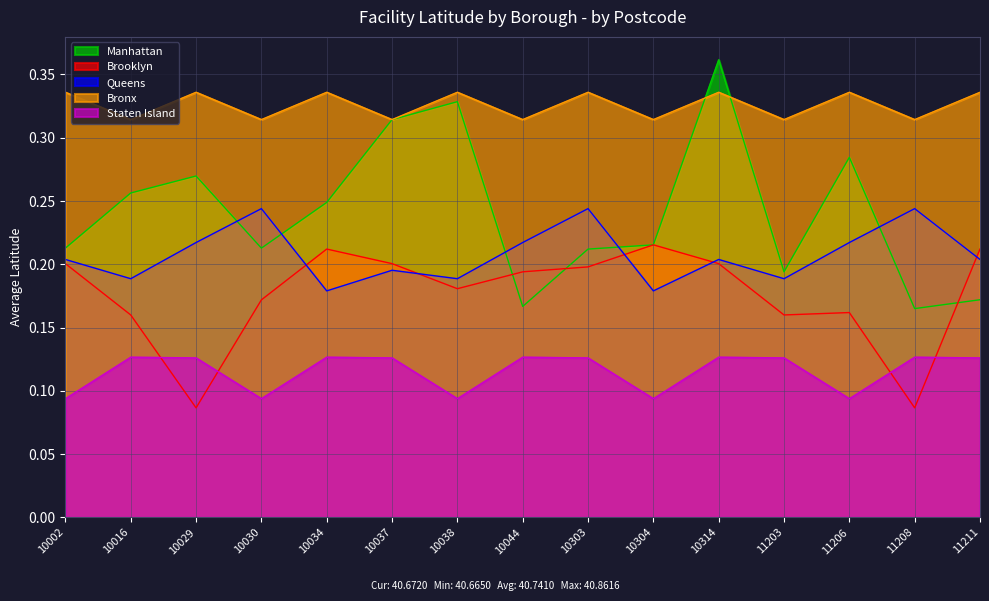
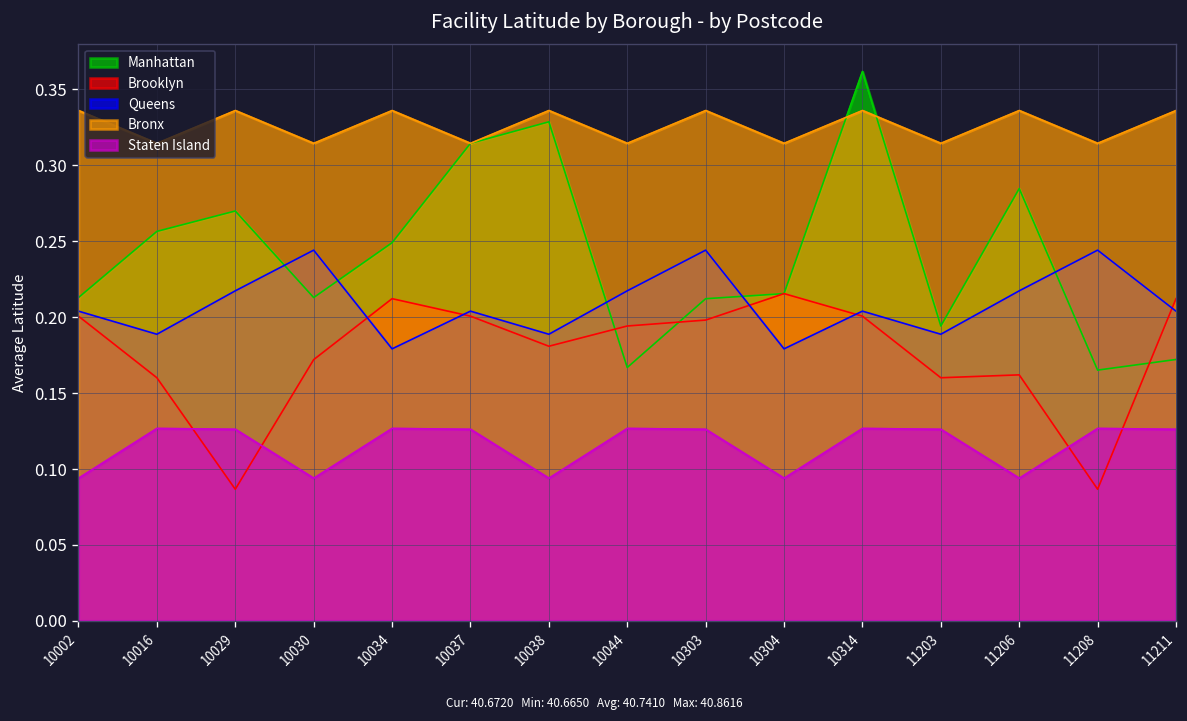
  {
    "Manhattan": {
      "10002": 0.213,
      "10016": 0.256,
      "10029": 0.270,
      "10030": 0.213,
      "10034": 0.249,
      "10038": 0.329,
      "10044": 0.167,
      "10303": 0.212,
      "10314": 0.362,
      "11203": 0.194,
      "11206": 0.285,
      "11208": 0.165,
      "11211": 0.172
    },
    "Brooklyn": {
      "10002": 0.201,
      "10016": 0.160,
      "10029": 0.087,
      "10030": 0.172,
      "10034": 0.212,
      "10037": 0.201,
      "10038": 0.181,
      "10044": 0.194,
      "10303": 0.198,
      "10314": 0.201,
      "11203": 0.160,
      "11206": 0.162,
      "11208": 0.087,
      "11211": 0.212
    },
    "Queens": {
      "10002": 0.204,
      "10016": 0.189,
      "10029": 0.217,
      "10030": 0.244,
      "10034": 0.179,
-     "10037": 0.195,
+     "10037": 0.204,
      "10038": 0.189,
      "10044": 0.217,
      "10303": 0.244,
      "10304": 0.179,
      "10314": 0.204,
      "11203": 0.189,
      "11206": 0.217,
      "11208": 0.244,
      "11211": 0.204
    },
    "Bronx": {
      "10002": 0.336,
      "10029": 0.336,
      "10030": 0.314,
      "10034": 0.336,
      "10038": 0.336,
      "10044": 0.314,
      "10303": 0.336,
      "10304": 0.314,
      "10314": 0.336,
      "11203": 0.314,
      "11206": 0.336,
      "11208": 0.314,
      "11211": 0.336
    },
    "Staten Island": {
      "10002": 0.094,
      "10016": 0.127,
      "10029": 0.126,
      "10030": 0.094,
      "10034": 0.127,
      "10037": 0.126,
      "10038": 0.094,
      "10044": 0.127,
      "10303": 0.126,
      "10304": 0.094,
      "10314": 0.127,
      "11203": 0.126,
      "11206": 0.094,
      "11208": 0.127,
      "11211": 0.126
    }
  }
